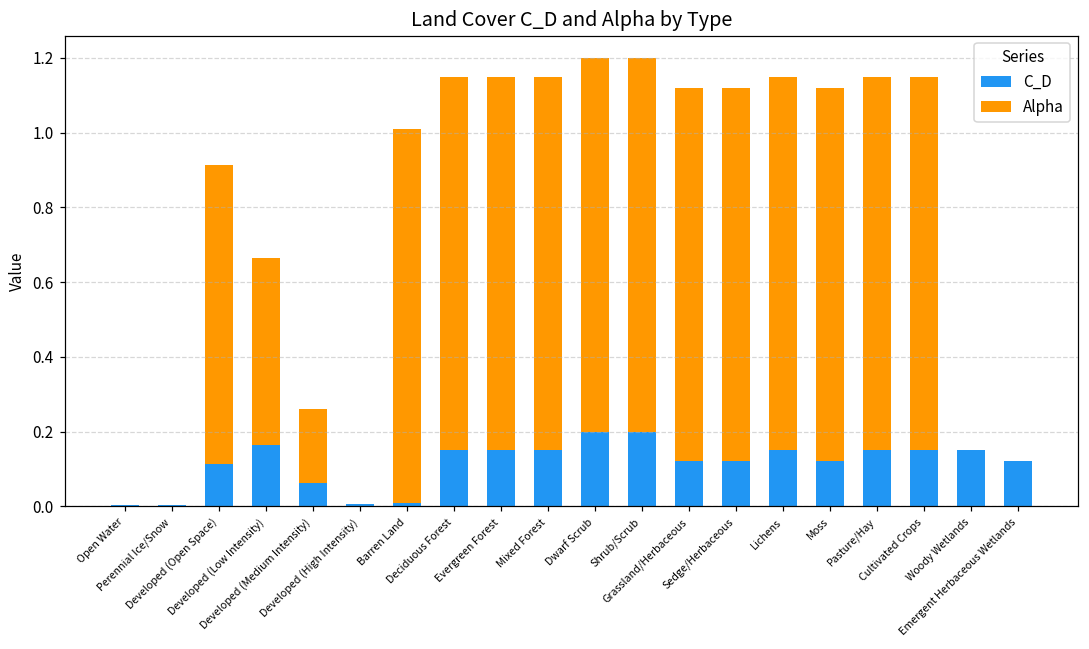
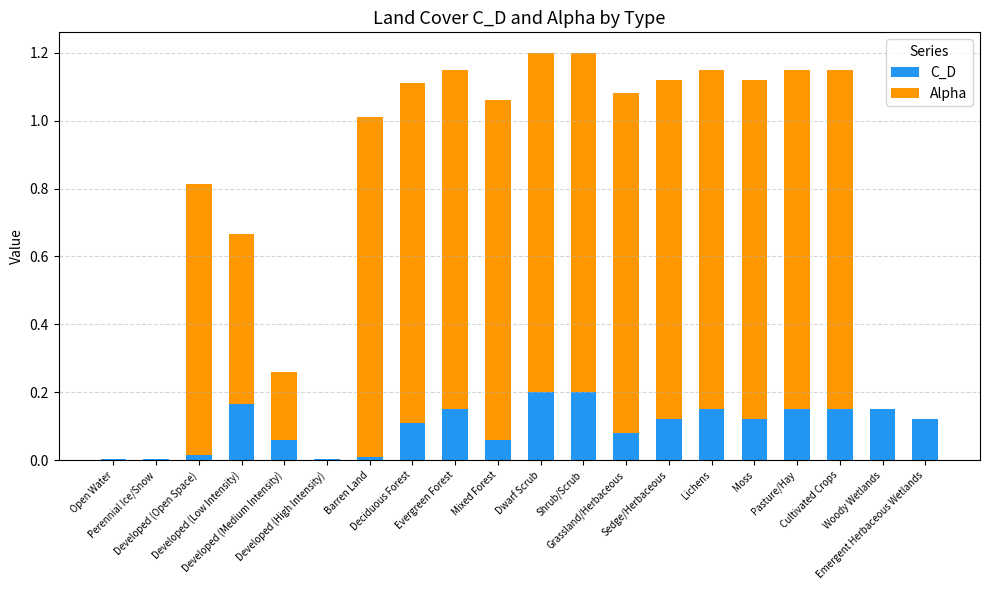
  {
    "C_D": {
-     "Developed (Open Space)": 0.11,
+     "Developed (Open Space)": 0.01,
      "Developed (Low Intensity)": 0.17,
      "Developed (Medium Intensity)": 0.06,
      "Barren Land": 0.01,
-     "Deciduous Forest": 0.15,
+     "Deciduous Forest": 0.11,
      "Evergreen Forest": 0.15,
-     "Mixed Forest": 0.15,
+     "Mixed Forest": 0.06,
      "Dwarf Scrub": 0.20,
      "Shrub/Scrub": 0.20,
-     "Grassland/Herbaceous": 0.12,
+     "Grassland/Herbaceous": 0.08,
      "Sedge/Herbaceous": 0.12,
      "Lichens": 0.15,
      "Moss": 0.12,
      "Pasture/Hay": 0.15,
      "Cultivated Crops": 0.15,
      "Woody Wetlands": 0.15,
      "Emergent Herbaceous Wetlands": 0.12
    },
    "Alpha": {
      "Open Water": 0.00,
      "Perennial Ice/Snow": 0.00,
      "Developed (Open Space)": 0.80,
      "Developed (Low Intensity)": 0.50,
      "Developed (Medium Intensity)": 0.20,
      "Developed (High Intensity)": 0.00,
      "Barren Land": 1.00,
      "Deciduous Forest": 1.00,
      "Evergreen Forest": 1.00,
      "Mixed Forest": 1.00,
      "Dwarf Scrub": 1.00,
      "Shrub/Scrub": 1.00,
      "Grassland/Herbaceous": 1.00,
      "Sedge/Herbaceous": 1.00,
      "Lichens": 1.00,
      "Moss": 1.00,
      "Pasture/Hay": 1.00,
      "Cultivated Crops": 1.00,
      "Woody Wetlands": 0.00,
      "Emergent Herbaceous Wetlands": 0.00
    }
  }
